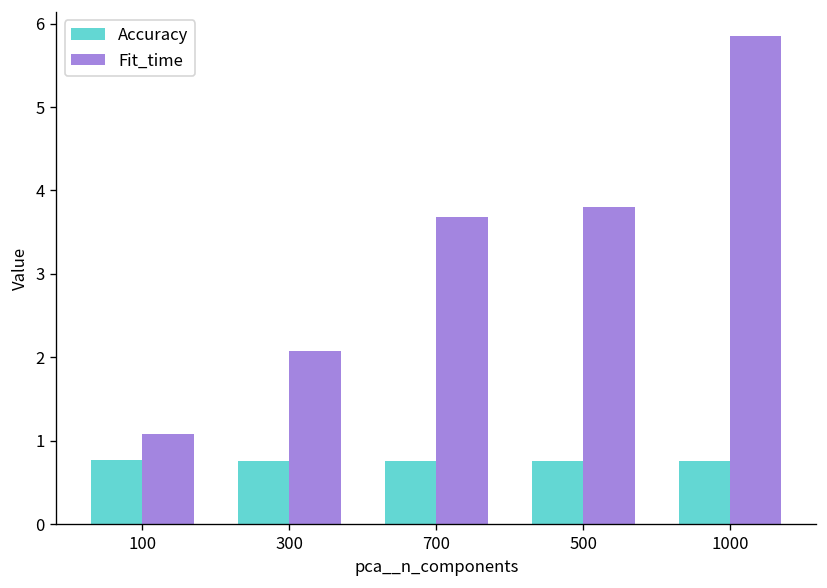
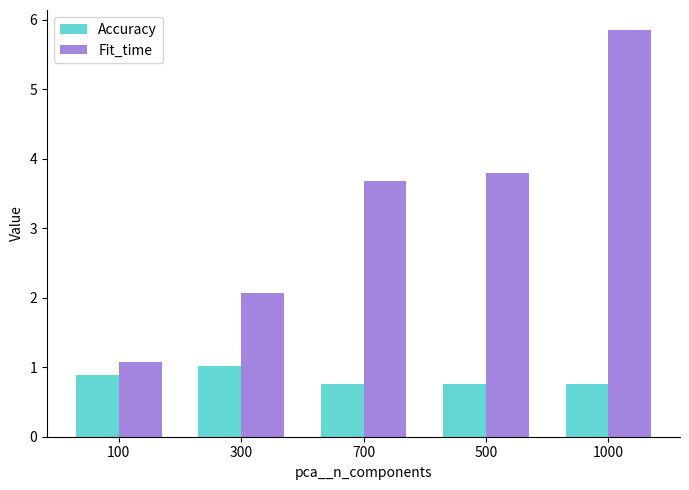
  {
    "Accuracy": {
-     "100": 0.8,
-     "300": 0.8,
+     "100": 0.9,
+     "300": 1.0,
      "700": 0.8,
      "500": 0.8,
      "1000": 0.8
    },
    "Fit_time": {
      "100": 1.1,
      "300": 2.1,
      "700": 3.7,
      "500": 3.8,
      "1000": 5.8
    }
  }
